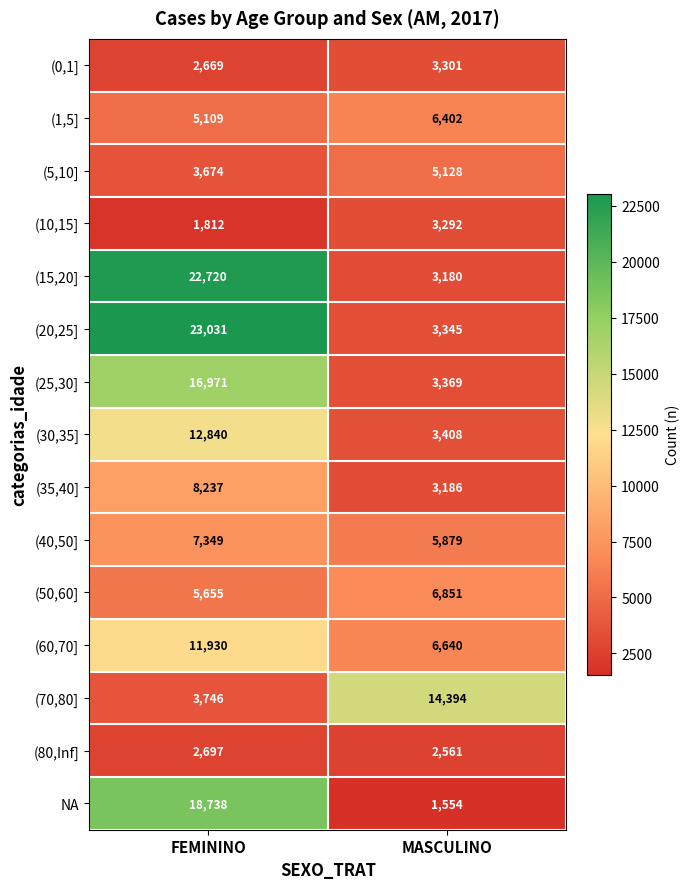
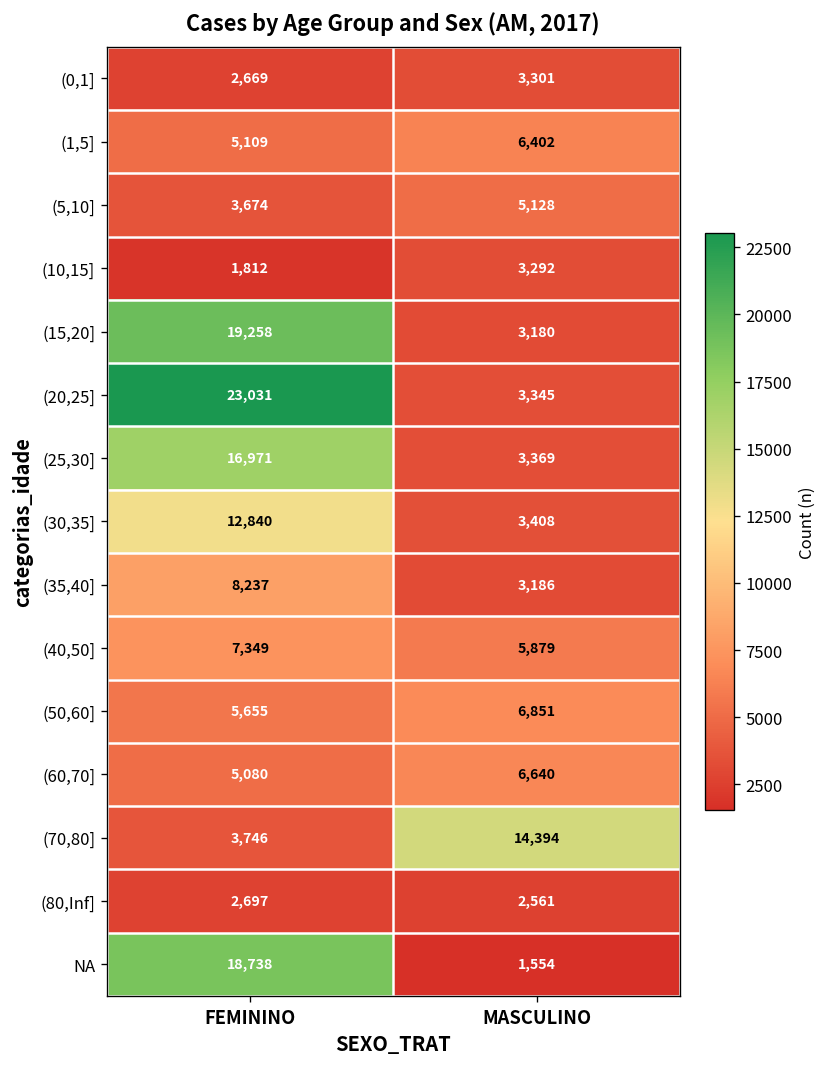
  {
    "(0,1]": {
      "FEMININO": "2,669",
      "MASCULINO": "3,301"
    },
    "(1,5]": {
      "FEMININO": "5,109",
      "MASCULINO": "6,402"
    },
    "(5,10]": {
      "FEMININO": "3,674",
      "MASCULINO": "5,128"
    },
    "(10,15]": {
      "FEMININO": "1,812",
      "MASCULINO": "3,292"
    },
    "(15,20]": {
-     "FEMININO": "22,720",
+     "FEMININO": "19,258",
      "MASCULINO": "3,180"
    },
    "(20,25]": {
      "FEMININO": "23,031",
      "MASCULINO": "3,345"
    },
    "(25,30]": {
      "FEMININO": "16,971",
      "MASCULINO": "3,369"
    },
    "(30,35]": {
      "FEMININO": "12,840",
      "MASCULINO": "3,408"
    },
    "(35,40]": {
      "FEMININO": "8,237",
      "MASCULINO": "3,186"
    },
    "(40,50]": {
      "FEMININO": "7,349",
      "MASCULINO": "5,879"
    },
    "(50,60]": {
      "FEMININO": "5,655",
      "MASCULINO": "6,851"
    },
    "(60,70]": {
-     "FEMININO": "11,930",
+     "FEMININO": "5,080",
      "MASCULINO": "6,640"
    },
    "(70,80]": {
      "FEMININO": "3,746",
      "MASCULINO": "14,394"
    },
    "(80,Inf]": {
      "FEMININO": "2,697",
      "MASCULINO": "2,561"
    },
    "NA": {
      "FEMININO": "18,738",
      "MASCULINO": "1,554"
    }
  }
